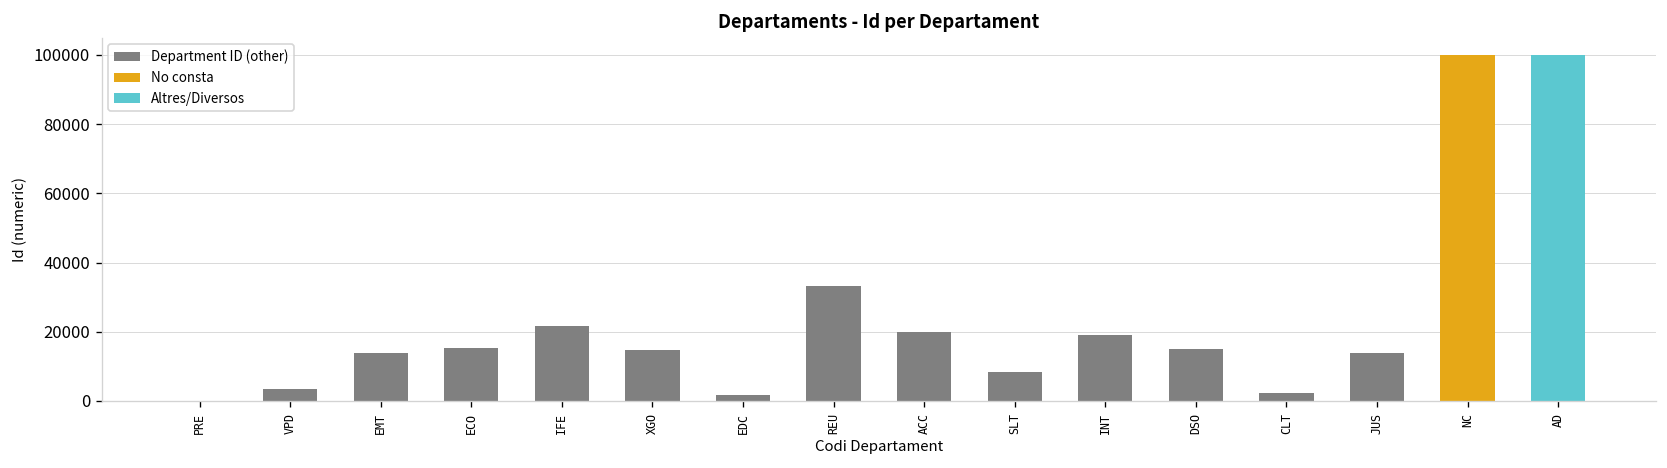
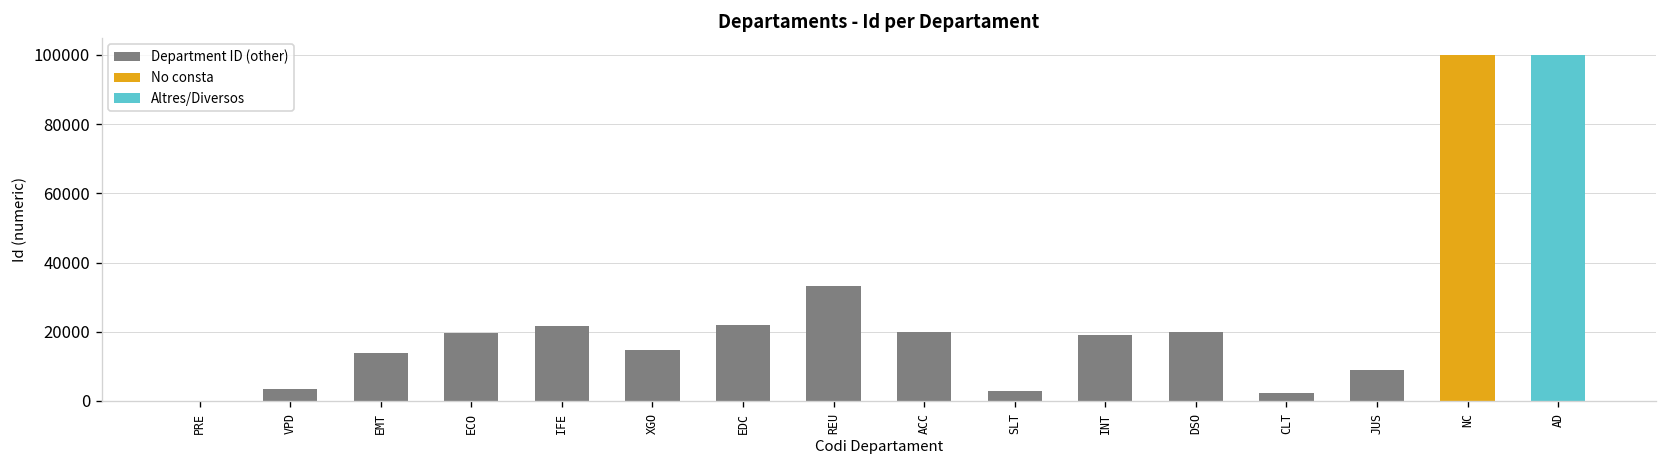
  {
    "VPD": 3000,
    "EMT": 14000,
-   "ECO": 15000,
+   "ECO": 20000,
    "IFE": 22000,
    "XGO": 15000,
-   "EDC": 2000,
+   "EDC": 22000,
    "REU": 33000,
    "ACC": 20000,
-   "SLT": 8000,
+   "SLT": 3000,
    "INT": 19000,
-   "DSO": 15000,
+   "DSO": 20000,
    "CLT": 2000,
-   "JUS": 14000,
+   "JUS": 9000,
    "NC": 100000,
    "AD": 100000
  }
